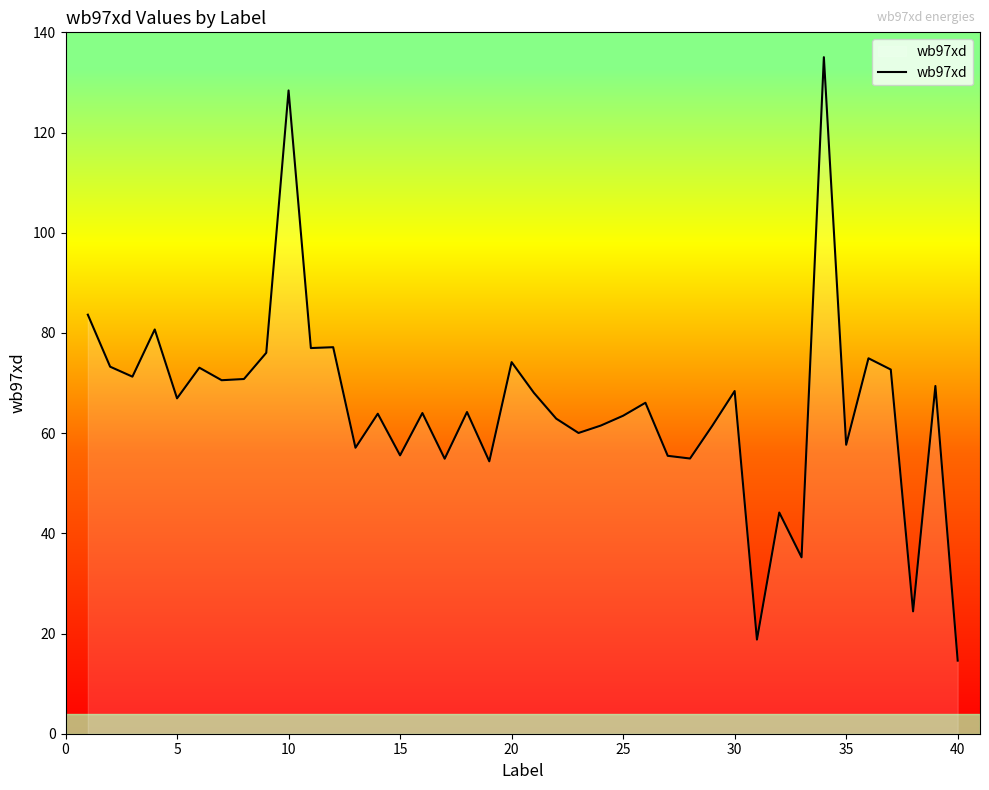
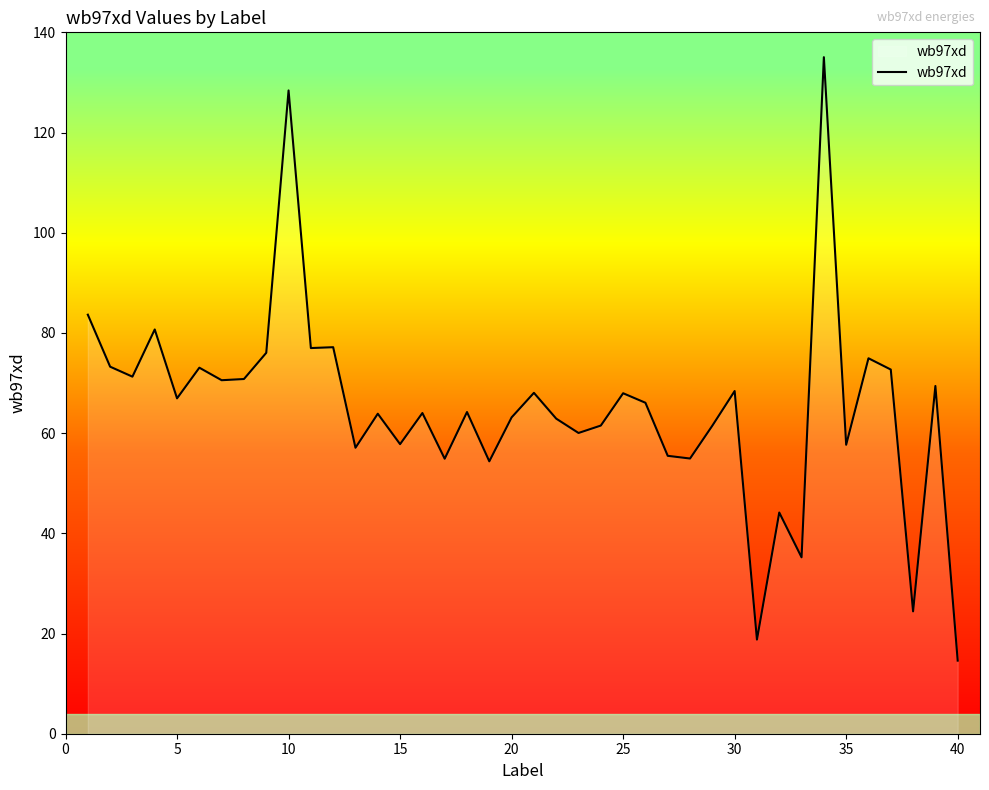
  {
    "5": 67,
    "10": 128,
-   "15": 56,
-   "20": 74,
-   "25": 63,
+   "15": 58,
+   "20": 63,
+   "25": 68,
    "30": 68,
    "35": 58,
    "40": 15
  }
